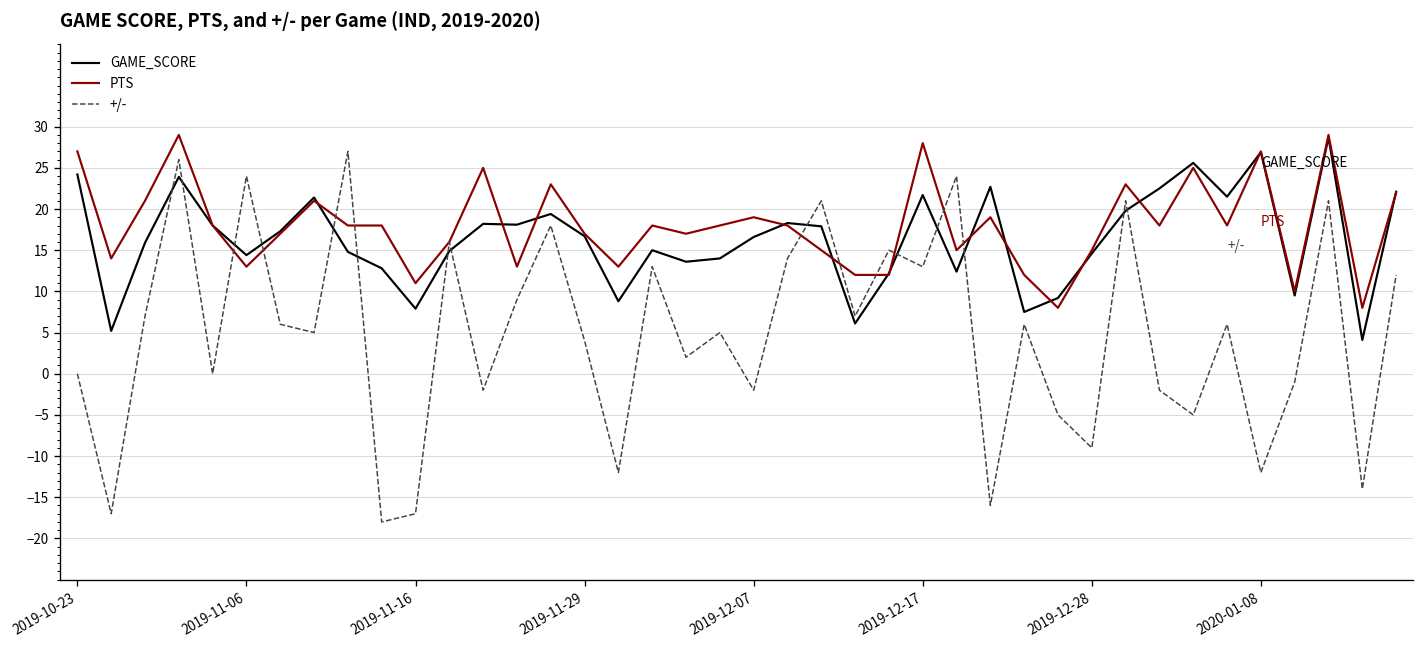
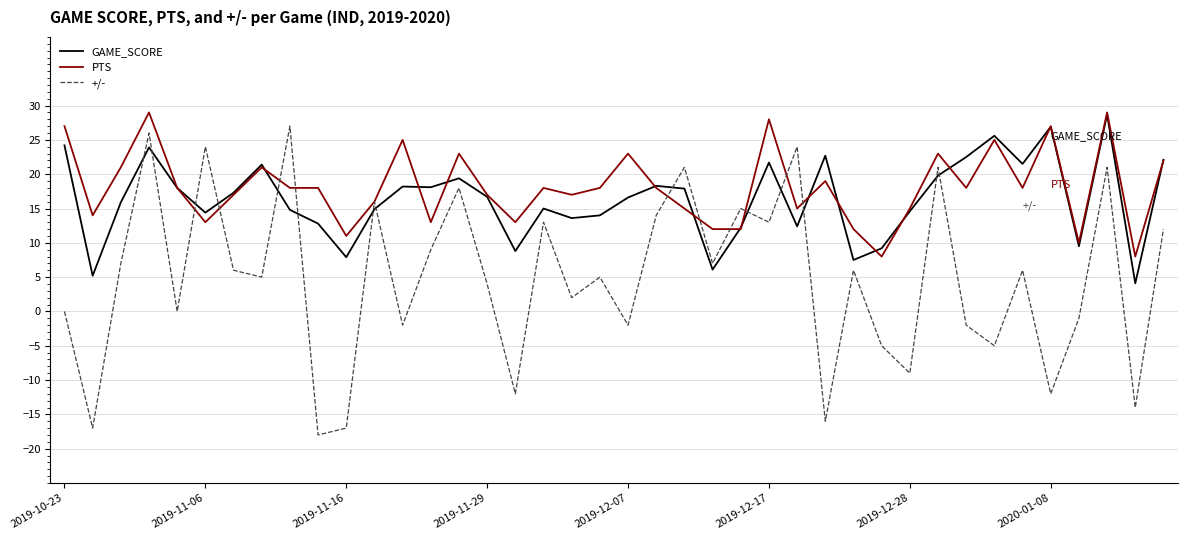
  {
    "GAME_SCORE": {
      "2019-10-23": 24,
      "2019-11-06": 14,
      "2019-11-16": 8,
      "2019-12-07": 17,
      "2019-12-17": 22,
      "2019-12-28": 15
    },
    "PTS": {
      "2019-10-23": 27,
      "2019-11-06": 13,
      "2019-11-16": 11,
-     "2019-12-07": 19,
+     "2019-12-07": 23,
      "2019-12-17": 28,
      "2019-12-28": 15
    },
    "+/-": {
      "2019-10-23": 0,
      "2019-11-06": 24,
      "2019-11-16": -17,
      "2019-11-29": 4,
      "2019-12-07": -2,
      "2019-12-17": 13,
      "2019-12-28": -9,
      "2020-01-08": -12
    }
  }
